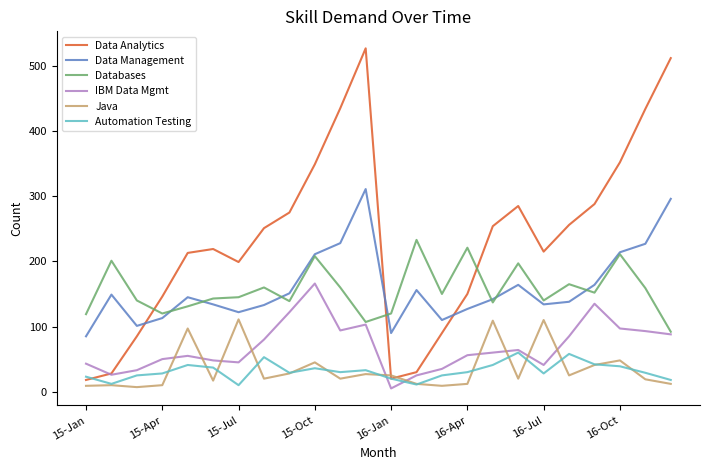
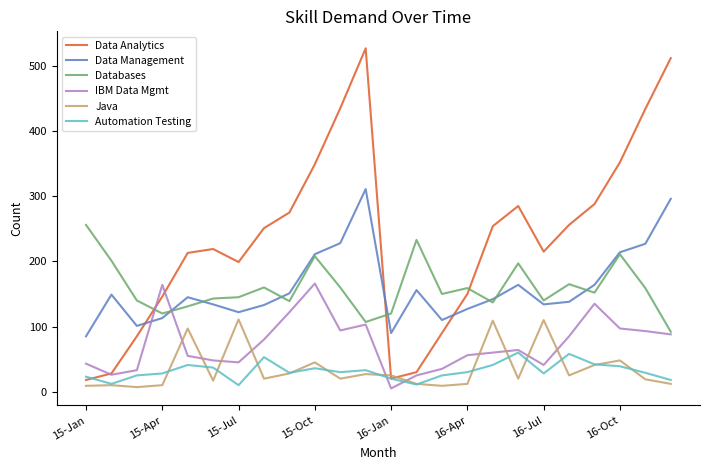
  {
    "Data Analytics": {
      "15-Jan": 20,
      "15-Apr": 150,
      "15-Jul": 200,
      "15-Oct": 350,
      "16-Apr": 150,
      "16-Jul": 220,
      "16-Oct": 350
    },
    "Data Management": {
      "15-Jan": 90,
      "15-Apr": 110,
      "15-Jul": 120,
      "16-Jan": 90,
      "16-Apr": 130,
      "16-Jul": 130
    },
    "Databases": {
-     "15-Jan": 120,
+     "15-Jan": 260,
      "15-Apr": 120,
      "15-Jul": 150,
      "16-Jan": 120,
-     "16-Apr": 220,
+     "16-Apr": 160,
      "16-Jul": 140
    },
    "IBM Data Mgmt": {
      "15-Jan": 40,
-     "15-Apr": 50,
+     "15-Apr": 160,
      "15-Jul": 50,
      "15-Oct": 170,
      "16-Jan": 10,
      "16-Apr": 60,
      "16-Jul": 40,
      "16-Oct": 100
    },
    "Java": {
      "15-Jan": 10,
      "15-Apr": 10,
      "15-Jul": 110,
      "15-Oct": 50,
      "16-Jan": 30,
      "16-Apr": 10,
      "16-Jul": 110,
      "16-Oct": 50
    },
    "Automation Testing": {
      "15-Jan": 20,
      "15-Apr": 30,
      "15-Jul": 10,
      "15-Oct": 40,
      "16-Apr": 30,
      "16-Jul": 30,
      "16-Oct": 40
    }
  }
